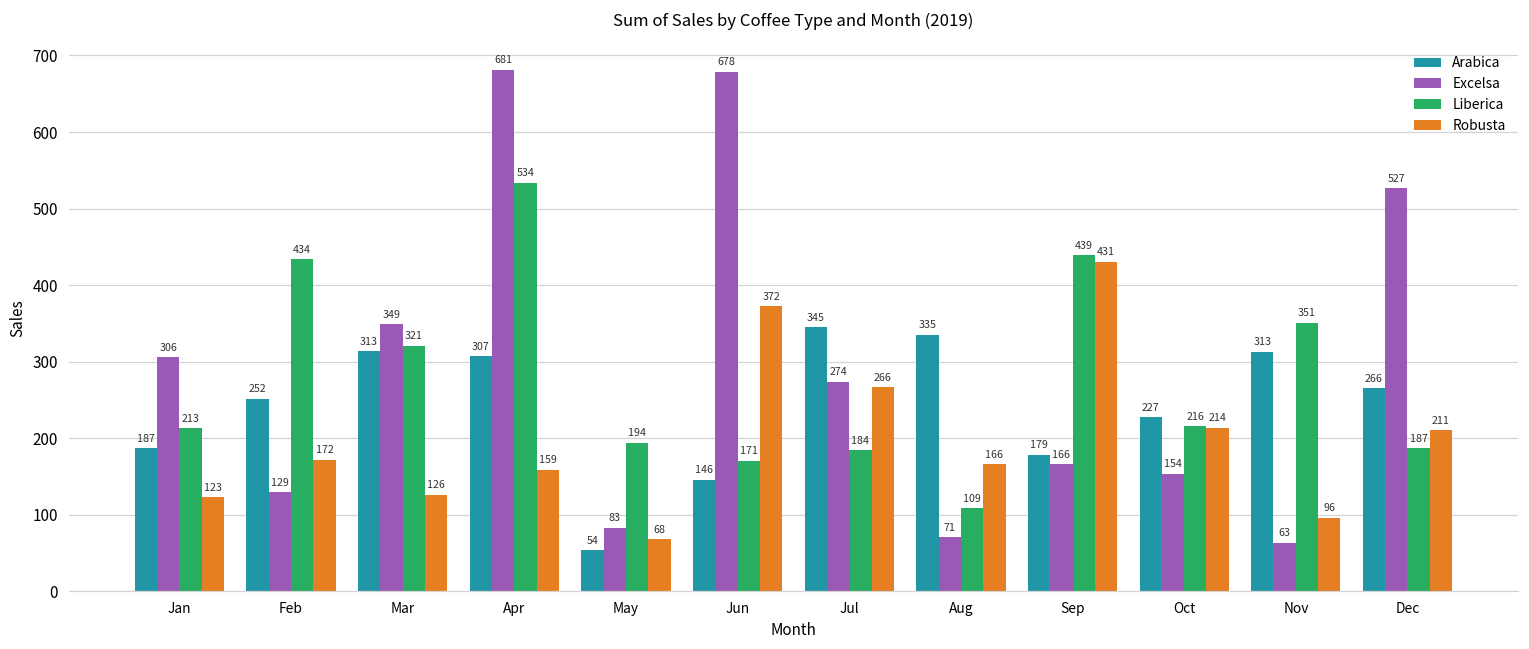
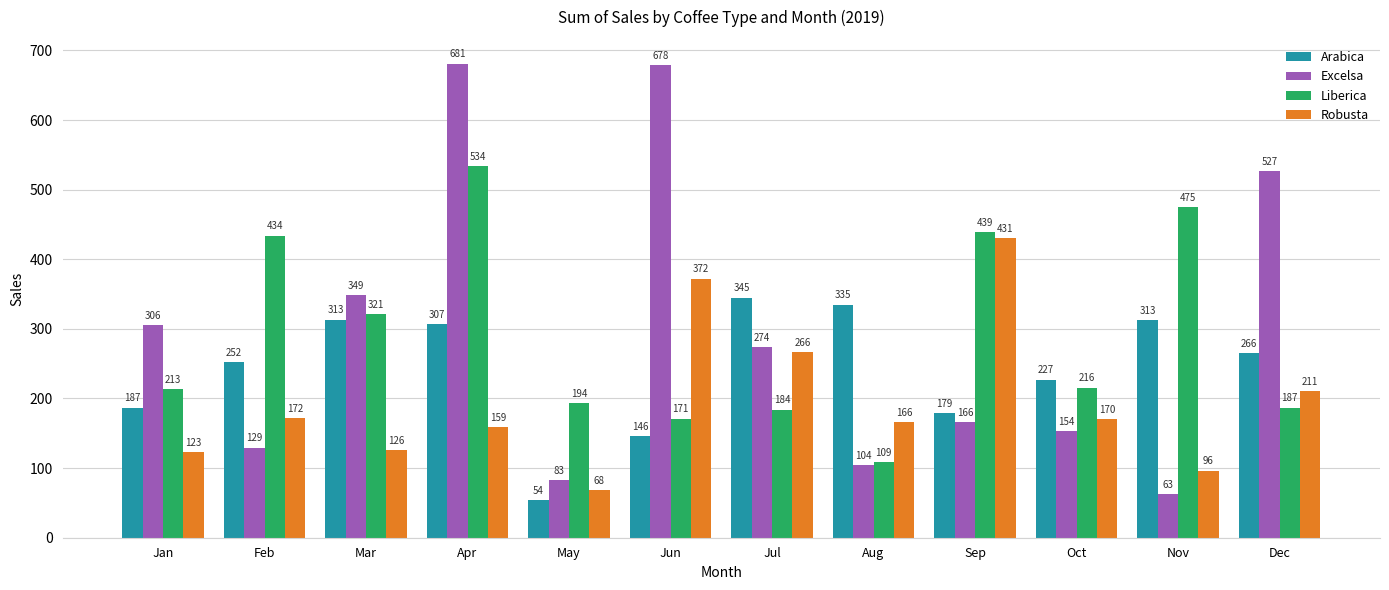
  {
    "Arabica": {
      "Jan": 187,
      "Feb": 252,
      "Mar": 313,
      "Apr": 307,
      "May": 54,
      "Jun": 146,
      "Jul": 345,
      "Aug": 335,
      "Sep": 179,
      "Oct": 227,
      "Nov": 313,
      "Dec": 266
    },
    "Excelsa": {
      "Jan": 306,
      "Feb": 129,
      "Mar": 349,
      "Apr": 681,
      "May": 83,
      "Jun": 678,
      "Jul": 274,
-     "Aug": 71,
+     "Aug": 104,
      "Sep": 166,
      "Oct": 154,
      "Nov": 63,
      "Dec": 527
    },
    "Liberica": {
      "Jan": 213,
      "Feb": 434,
      "Mar": 321,
      "Apr": 534,
      "May": 194,
      "Jun": 171,
      "Jul": 184,
      "Aug": 109,
      "Sep": 439,
      "Oct": 216,
-     "Nov": 351,
+     "Nov": 475,
      "Dec": 187
    },
    "Robusta": {
      "Jan": 123,
      "Feb": 172,
      "Mar": 126,
      "Apr": 159,
      "May": 68,
      "Jun": 372,
      "Jul": 266,
      "Aug": 166,
      "Sep": 431,
-     "Oct": 214,
+     "Oct": 170,
      "Nov": 96,
      "Dec": 211
    }
  }
